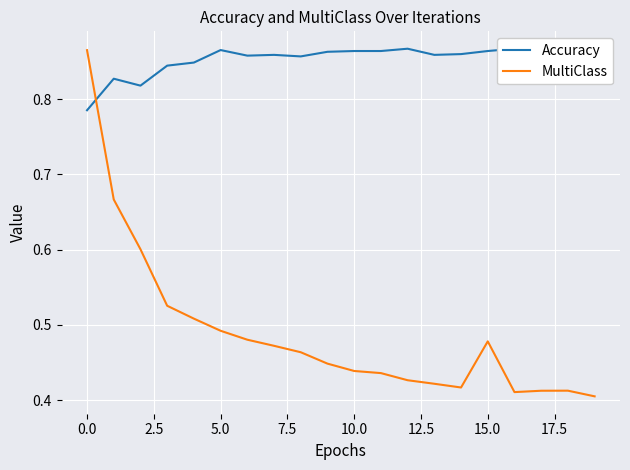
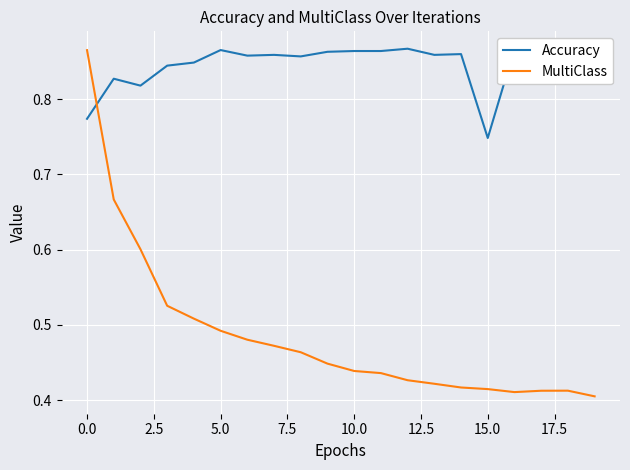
  {
    "Accuracy": {
-     "0.0": 0.79,
+     "0.0": 0.77,
      "5.0": 0.87,
      "10.0": 0.86,
-     "15.0": 0.86
+     "15.0": 0.75
    },
    "MultiClass": {
      "0.0": 0.87,
      "5.0": 0.49,
      "10.0": 0.44,
-     "15.0": 0.48
+     "15.0": 0.41
    }
  }
